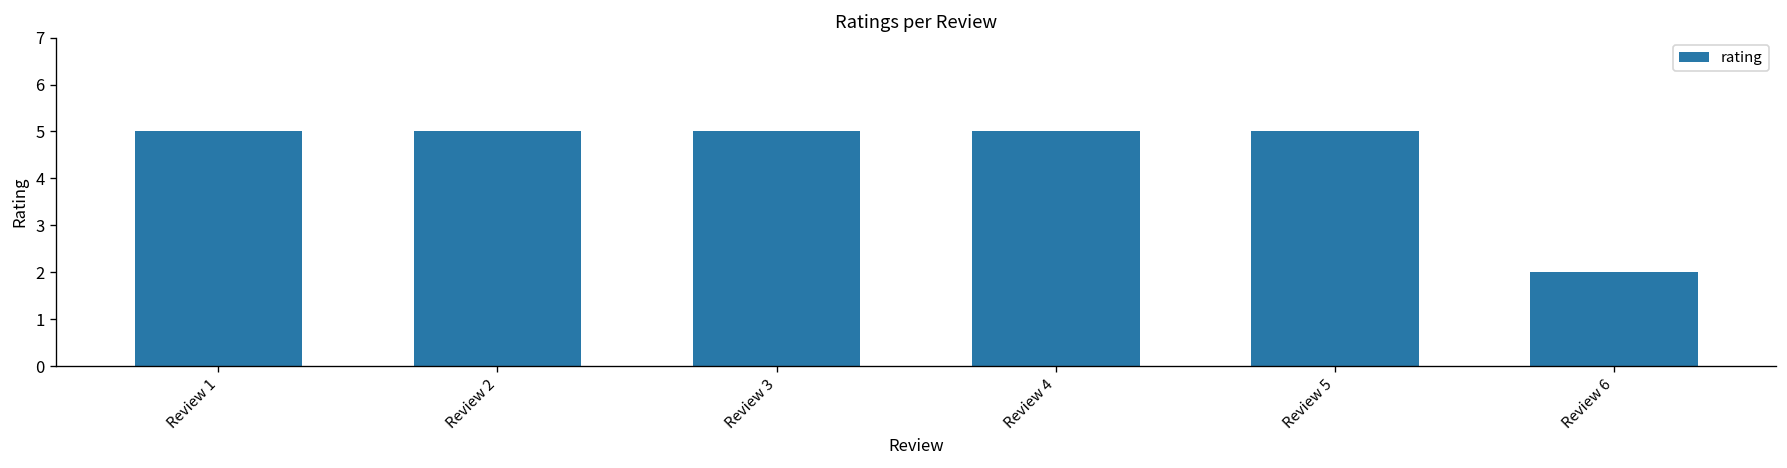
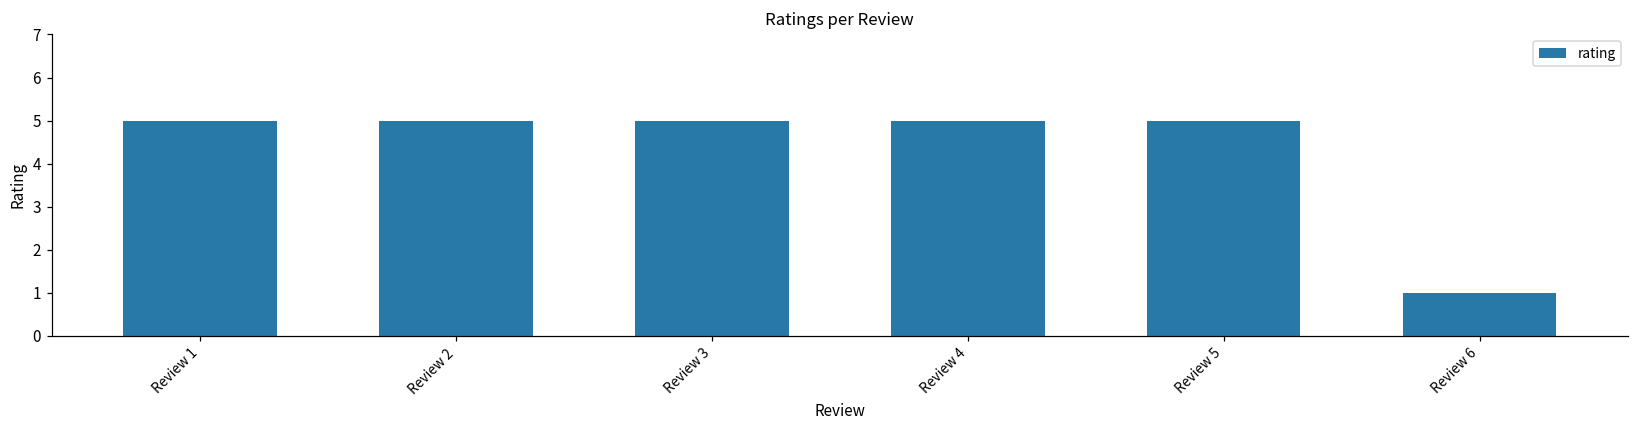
  {
    "Review 1": 5,
    "Review 2": 5,
    "Review 3": 5,
    "Review 4": 5,
    "Review 5": 5,
-   "Review 6": 2
+   "Review 6": 1
  }
